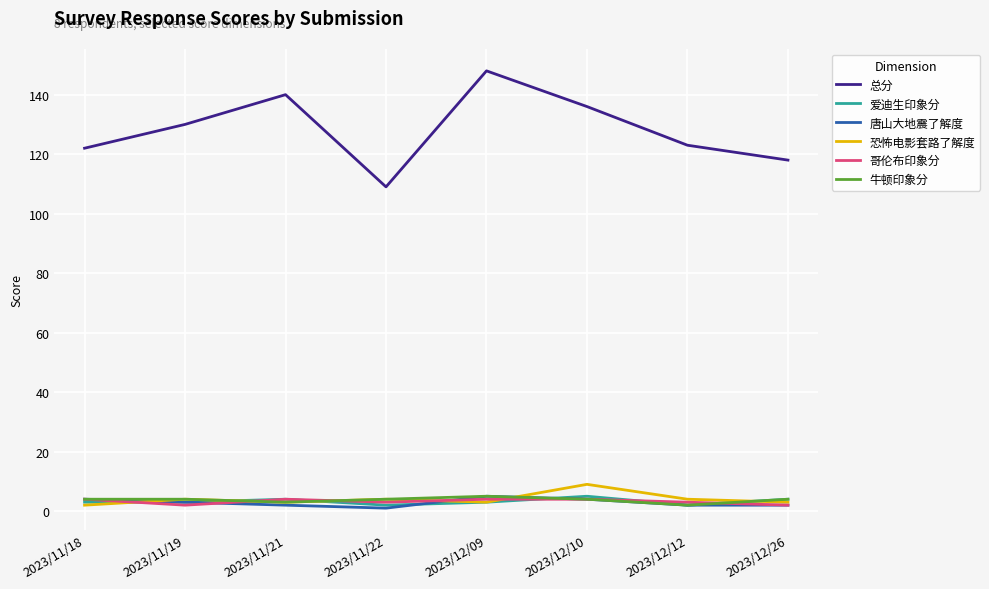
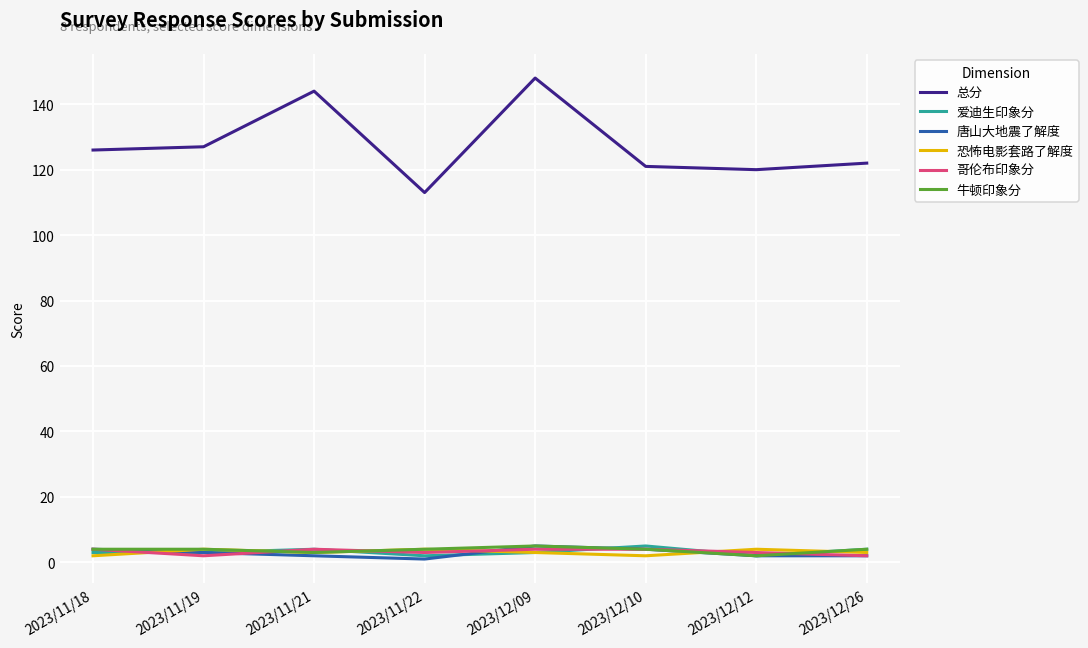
  {
    "总分": {
-     "2023/11/18": 122,
-     "2023/11/19": 130,
-     "2023/11/21": 140,
-     "2023/11/22": 109,
+     "2023/11/18": 126,
+     "2023/11/19": 127,
+     "2023/11/21": 144,
+     "2023/11/22": 113,
      "2023/12/09": 148,
-     "2023/12/10": 136,
-     "2023/12/12": 123,
-     "2023/12/26": 118
+     "2023/12/10": 121,
+     "2023/12/12": 120,
+     "2023/12/26": 122
    },
    "爱迪生印象分": {
      "2023/11/18": 3,
      "2023/11/22": 2,
      "2023/12/10": 5
    },
    "唐山大地震了解度": {
      "2023/11/21": 2,
      "2023/11/22": 1
    },
    "恐怖电影套路了解度": {
      "2023/11/18": 2,
-     "2023/12/10": 9,
+     "2023/12/10": 2,
      "2023/12/12": 4,
      "2023/12/26": 3
    },
    "哥伦布印象分": {
      "2023/11/19": 2,
      "2023/11/22": 3,
      "2023/12/09": 4,
      "2023/12/12": 3
    }
  }
